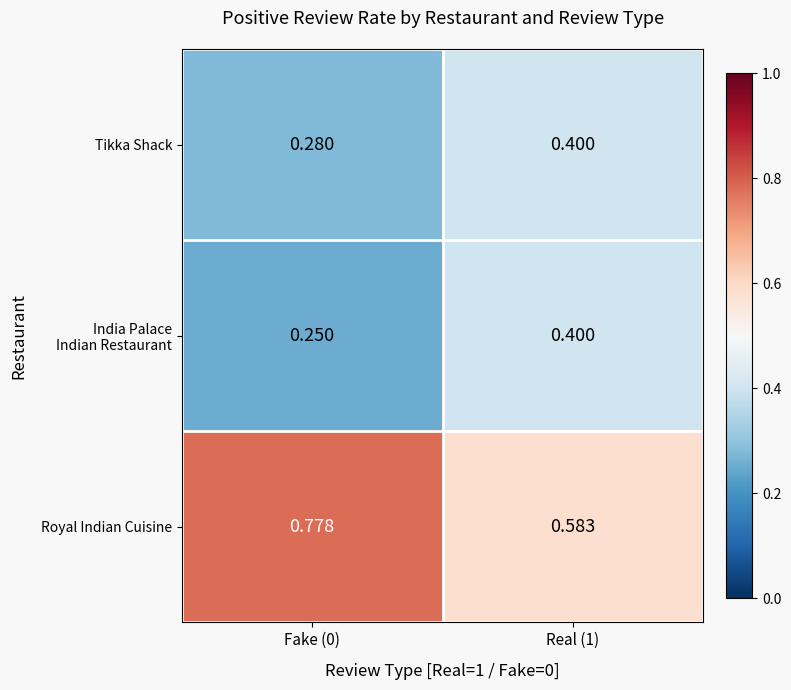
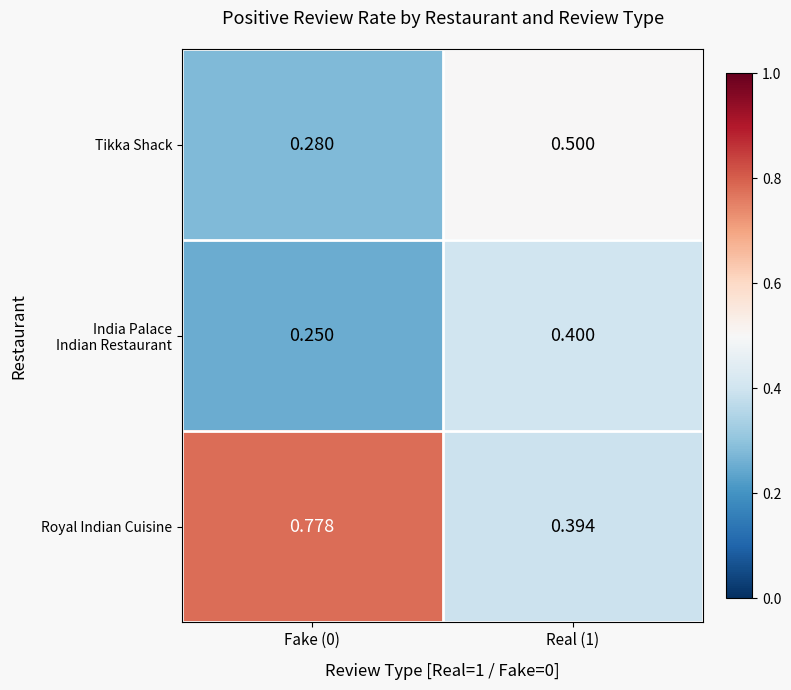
  {
    "Tikka Shack": {
      "Fake (0)": 0.280,
-     "Real (1)": 0.400
+     "Real (1)": 0.500
    },
    "India Palace Indian Restaurant": {
      "Fake (0)": 0.250,
      "Real (1)": 0.400
    },
    "Royal Indian Cuisine": {
      "Fake (0)": 0.778,
-     "Real (1)": 0.583
+     "Real (1)": 0.394
    }
  }
